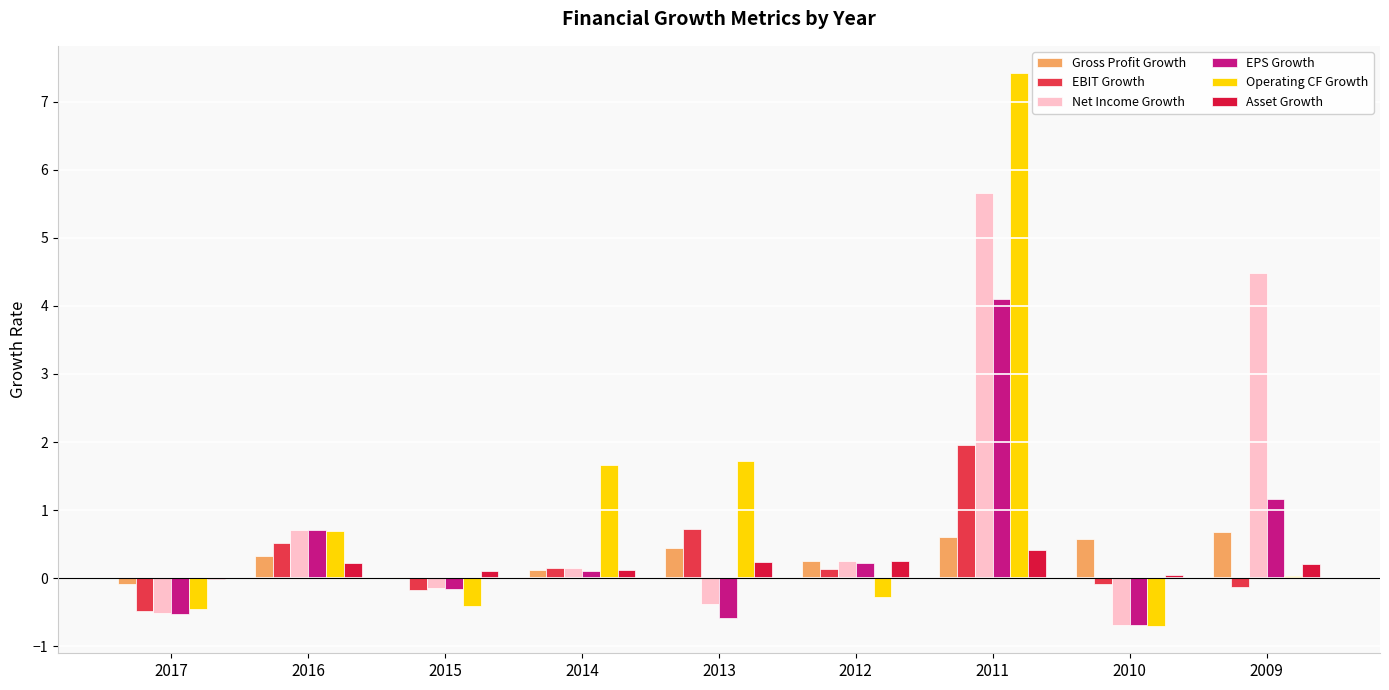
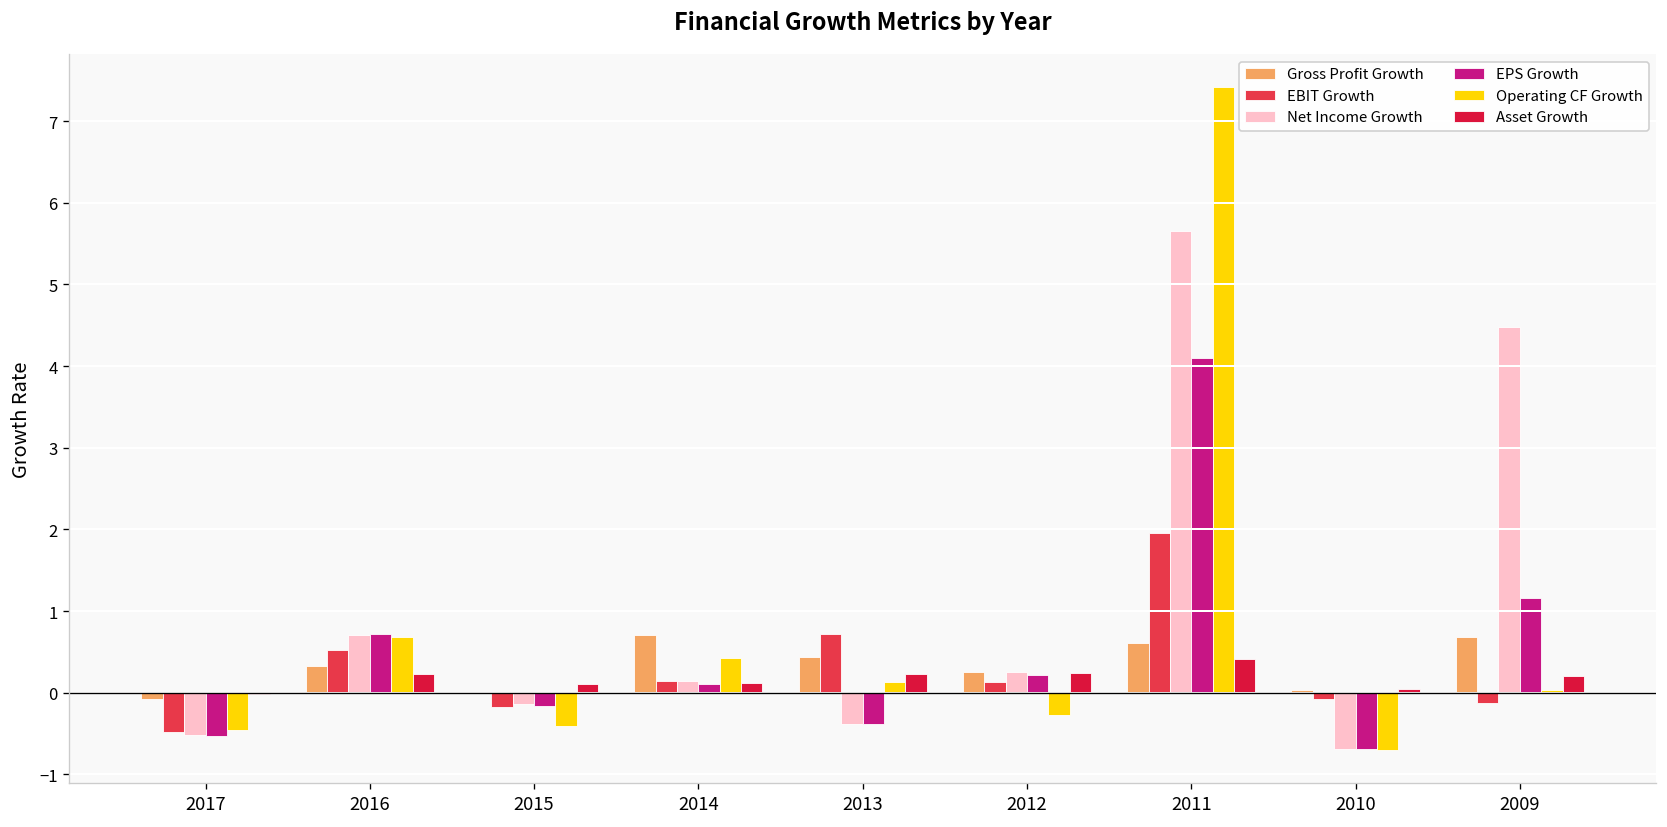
  {
    "Gross Profit Growth": {
      "2017": -0.1,
      "2016": 0.3,
-     "2014": 0.1,
+     "2014": 0.7,
      "2013": 0.4,
      "2012": 0.2,
      "2011": 0.6,
-     "2010": 0.6,
+     "2010": 0.0,
      "2009": 0.7
    },
    "Net Income Growth": {
      "2017": -0.5,
      "2016": 0.7,
      "2015": -0.1,
      "2014": 0.1,
      "2013": -0.4,
      "2012": 0.2,
      "2011": 5.7,
      "2010": -0.7,
      "2009": 4.5
    },
    "EPS Growth": {
      "2017": -0.5,
      "2016": 0.7,
      "2015": -0.2,
      "2014": 0.1,
-     "2013": -0.6,
+     "2013": -0.4,
      "2012": 0.2,
      "2011": 4.1,
      "2010": -0.7,
      "2009": 1.2
    },
    "Operating CF Growth": {
      "2017": -0.5,
      "2016": 0.7,
      "2015": -0.4,
-     "2014": 1.7,
-     "2013": 1.7,
+     "2014": 0.4,
+     "2013": 0.1,
      "2012": -0.3,
      "2011": 7.4,
      "2010": -0.7
    }
  }
